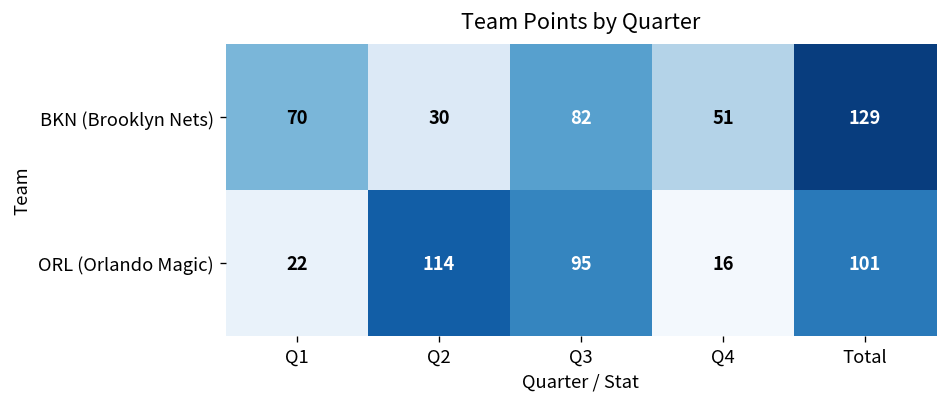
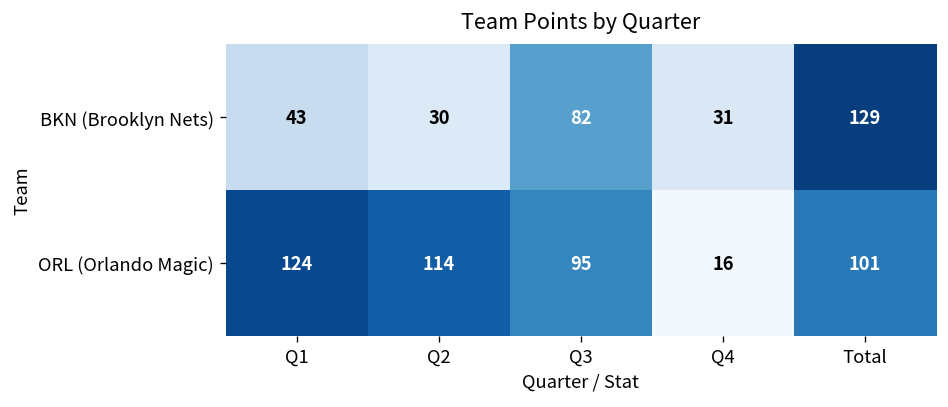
  {
    "BKN (Brooklyn Nets)": {
-     "Q1": 70,
+     "Q1": 43,
      "Q2": 30,
      "Q3": 82,
-     "Q4": 51,
+     "Q4": 31,
      "Total": 129
    },
    "ORL (Orlando Magic)": {
-     "Q1": 22,
+     "Q1": 124,
      "Q2": 114,
      "Q3": 95,
      "Q4": 16,
      "Total": 101
    }
  }
